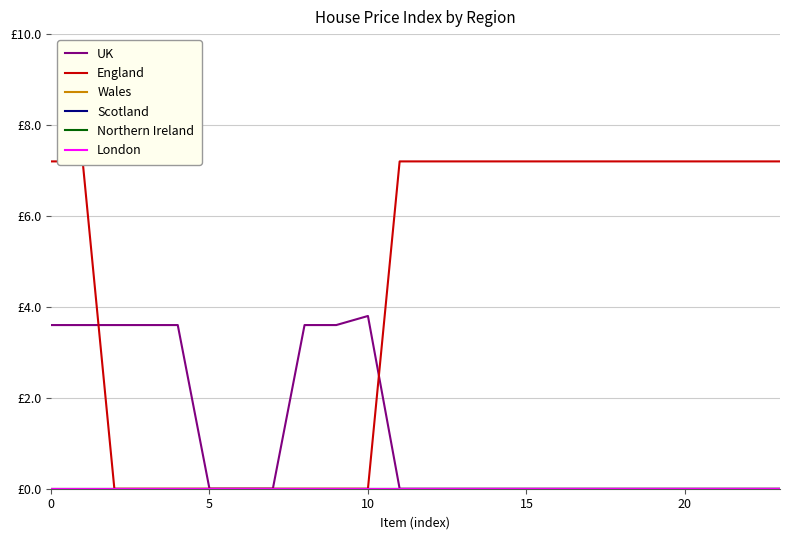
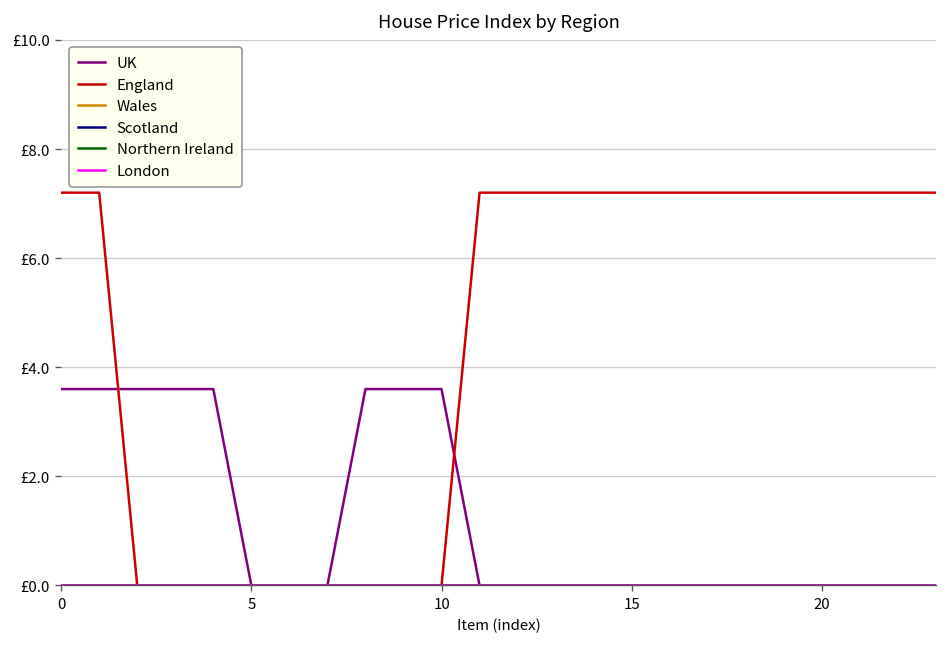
  {
    "UK": {
      "0": "£3.6",
-     "10": "£3.8"
+     "10": "£3.6"
    },
    "England": {
      "0": "£7.2",
      "15": "£7.2",
      "20": "£7.2"
    },
    "London": {
      "0": "£0.0"
    }
  }
